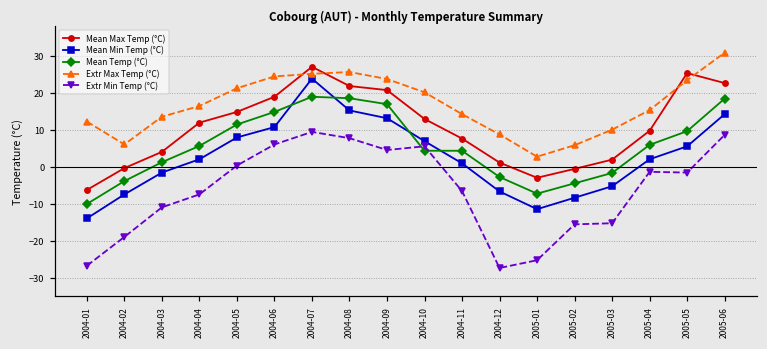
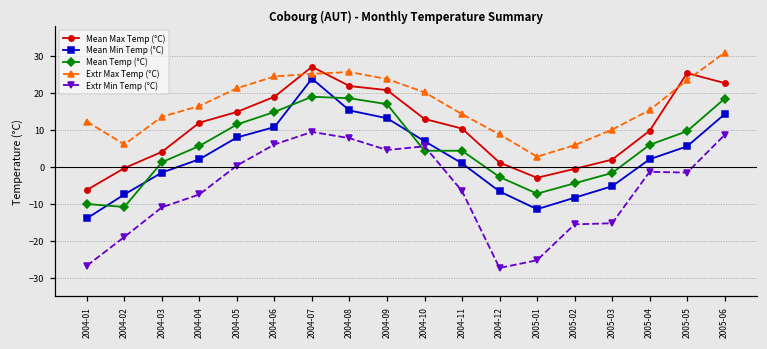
  {
    "Mean Max Temp (°C)": {
      "2004-01": -6,
      "2004-02": 0,
      "2004-03": 4,
      "2004-04": 12,
      "2004-05": 15,
      "2004-06": 19,
      "2004-07": 27,
      "2004-08": 22,
      "2004-09": 21,
      "2004-10": 13,
-     "2004-11": 8,
+     "2004-11": 10,
      "2004-12": 1,
      "2005-01": -3,
      "2005-02": -1,
      "2005-03": 2,
      "2005-04": 10,
      "2005-05": 25,
      "2005-06": 23
    },
    "Mean Min Temp (°C)": {
      "2004-01": -14,
      "2004-02": -8,
      "2004-03": -2,
      "2004-04": 2,
      "2004-05": 8,
      "2004-06": 11,
      "2004-07": 24,
      "2004-08": 15,
      "2004-09": 13,
      "2004-10": 7,
      "2004-11": 1,
      "2004-12": -7,
      "2005-01": -12,
      "2005-02": -8,
      "2005-03": -5,
      "2005-04": 2,
      "2005-05": 6,
      "2005-06": 14
    },
    "Mean Temp (°C)": {
      "2004-01": -10,
-     "2004-02": -4,
+     "2004-02": -11,
      "2004-03": 1,
      "2004-04": 6,
      "2004-05": 11,
      "2004-06": 15,
      "2004-07": 19,
      "2004-08": 19,
      "2004-09": 17,
      "2004-10": 4,
      "2004-11": 4,
      "2004-12": -3,
      "2005-01": -7,
      "2005-02": -5,
      "2005-03": -2,
      "2005-04": 6,
      "2005-05": 10,
      "2005-06": 18
    },
    "Extr Max Temp (°C)": {
      "2004-01": 12,
      "2004-02": 6,
      "2004-03": 14,
      "2004-04": 16,
      "2004-05": 21,
      "2004-06": 24,
      "2004-07": 25,
      "2004-08": 26,
      "2004-09": 24,
      "2004-10": 20,
      "2004-11": 14,
      "2004-12": 9,
      "2005-01": 3,
      "2005-02": 6,
      "2005-03": 10,
      "2005-04": 15,
      "2005-05": 23,
      "2005-06": 31
    },
    "Extr Min Temp (°C)": {
      "2004-01": -27,
      "2004-02": -19,
      "2004-03": -11,
      "2004-04": -8,
      "2004-05": 0,
      "2004-06": 6,
      "2004-07": 9,
      "2004-08": 8,
      "2004-09": 5,
      "2004-10": 6,
      "2004-11": -7,
      "2004-12": -27,
      "2005-01": -25,
      "2005-02": -16,
      "2005-03": -15,
      "2005-04": -1,
      "2005-05": -2,
      "2005-06": 9
    }
  }
